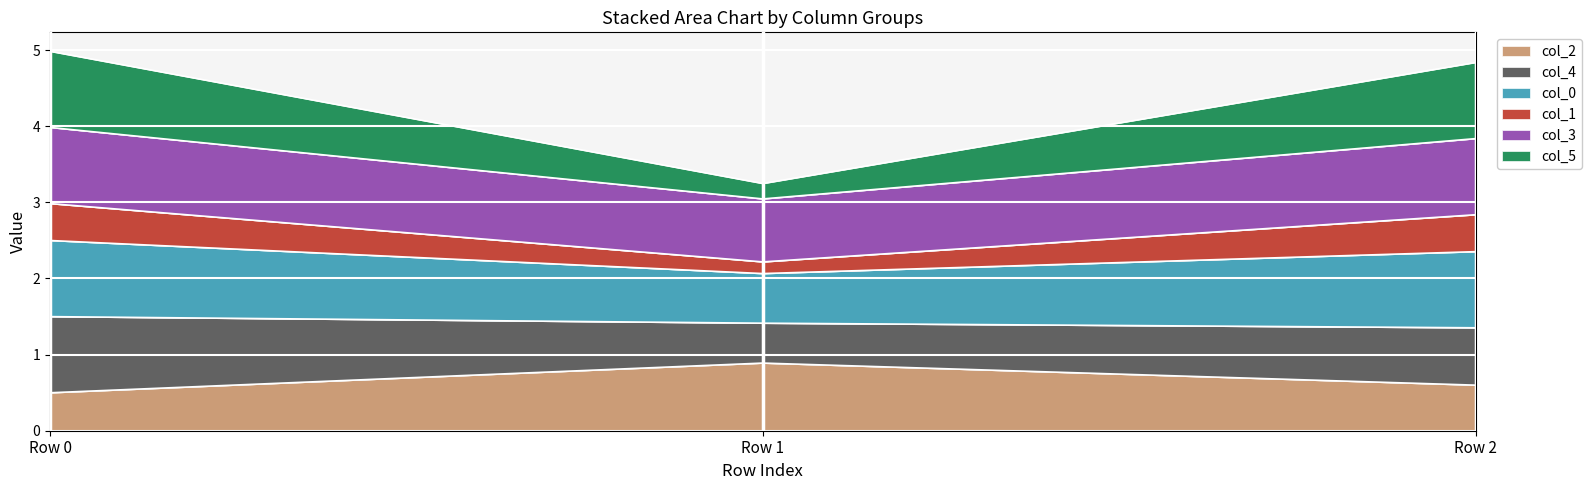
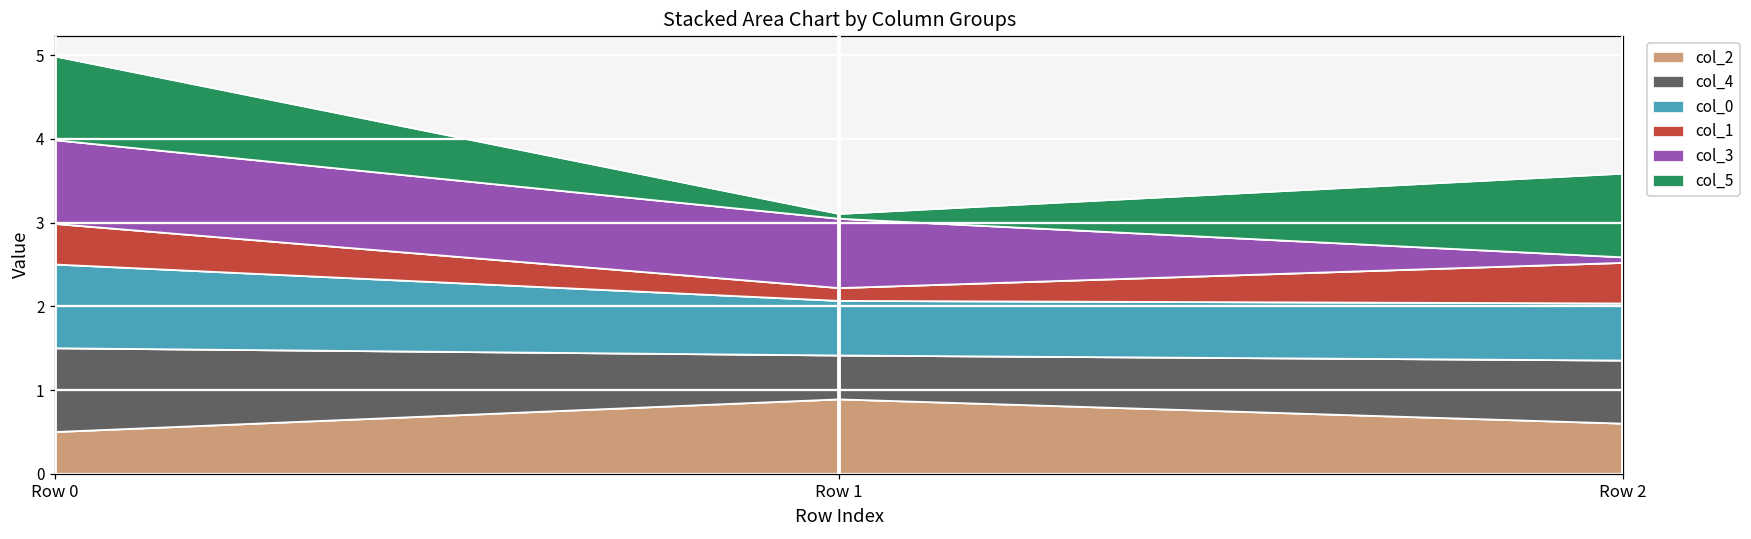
  {
    "col_2": {
      "Row 0": 0.5,
      "Row 1": 0.9,
      "Row 2": 0.6
    },
    "col_4": {
      "Row 0": 1.0,
      "Row 1": 0.5,
      "Row 2": 0.8
    },
    "col_0": {
      "Row 0": 1.0,
      "Row 1": 0.7,
-     "Row 2": 1.0
+     "Row 2": 0.7
    },
    "col_1": {
      "Row 0": 0.5,
      "Row 1": 0.2,
      "Row 2": 0.5
    },
    "col_3": {
      "Row 0": 1.0,
      "Row 1": 0.8,
-     "Row 2": 1.0
+     "Row 2": 0.1
    },
    "col_5": {
      "Row 0": 1.0,
-     "Row 1": 0.2,
+     "Row 1": 0.1,
      "Row 2": 1.0
    }
  }
